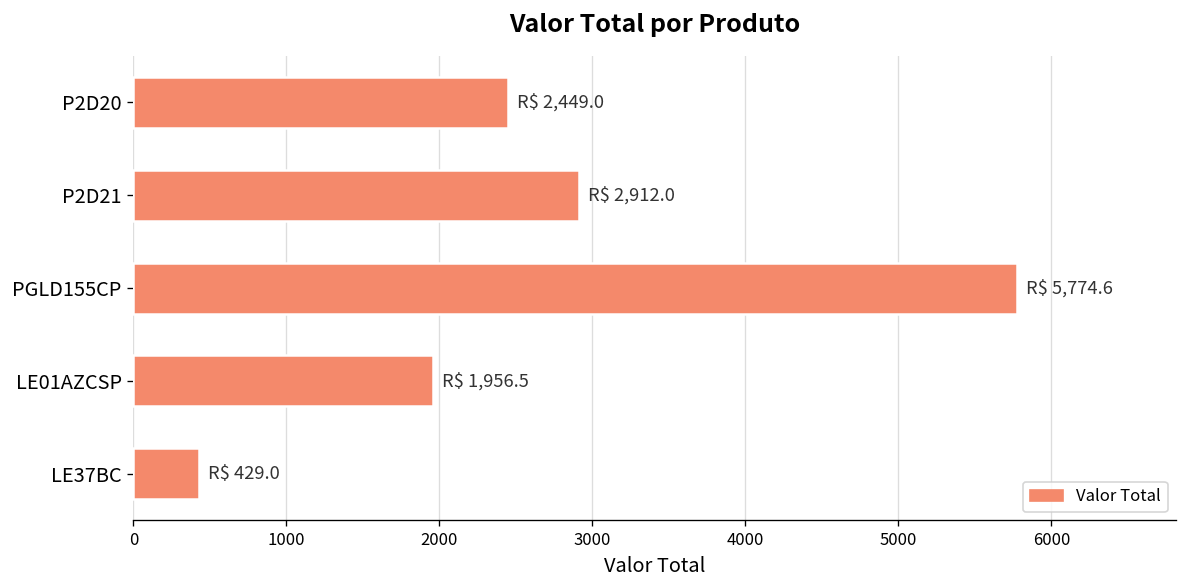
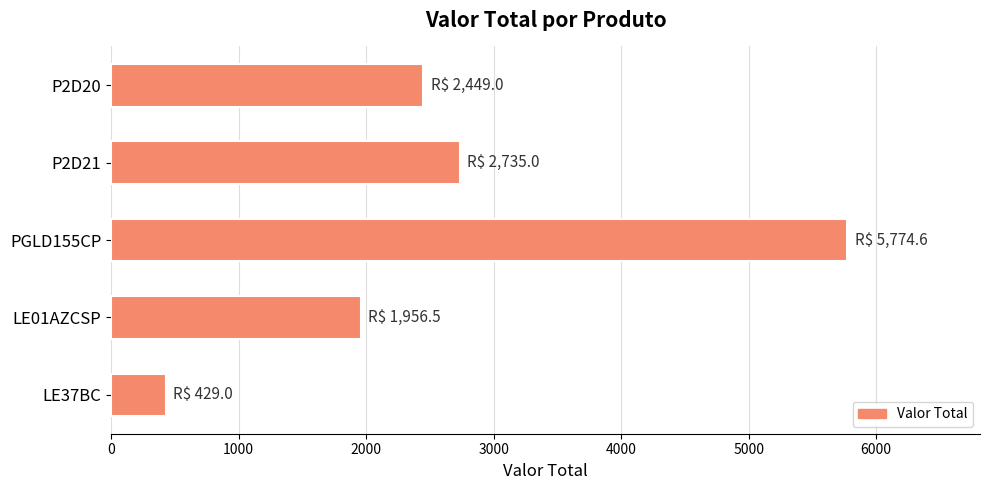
  {
    "P2D20": "2,449.0",
-   "P2D21": "2,912.0",
+   "P2D21": "2,735.0",
    "PGLD155CP": "5,774.6",
    "LE01AZCSP": "1,956.5",
    "LE37BC": "429.0"
  }
